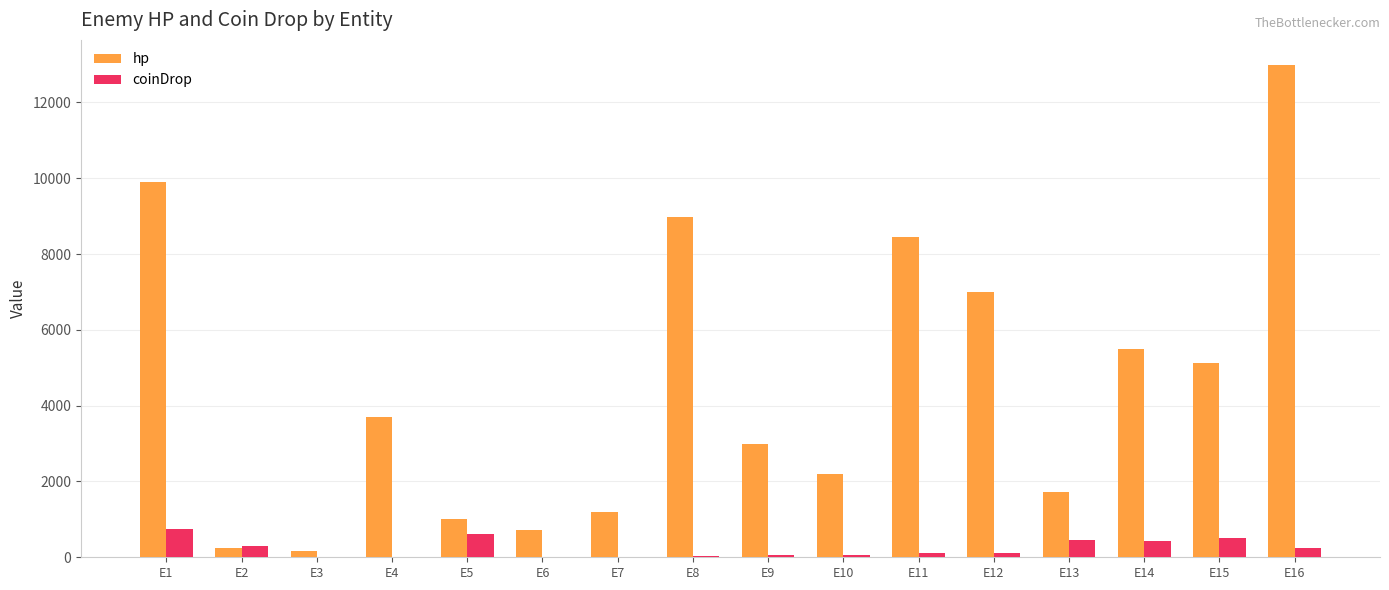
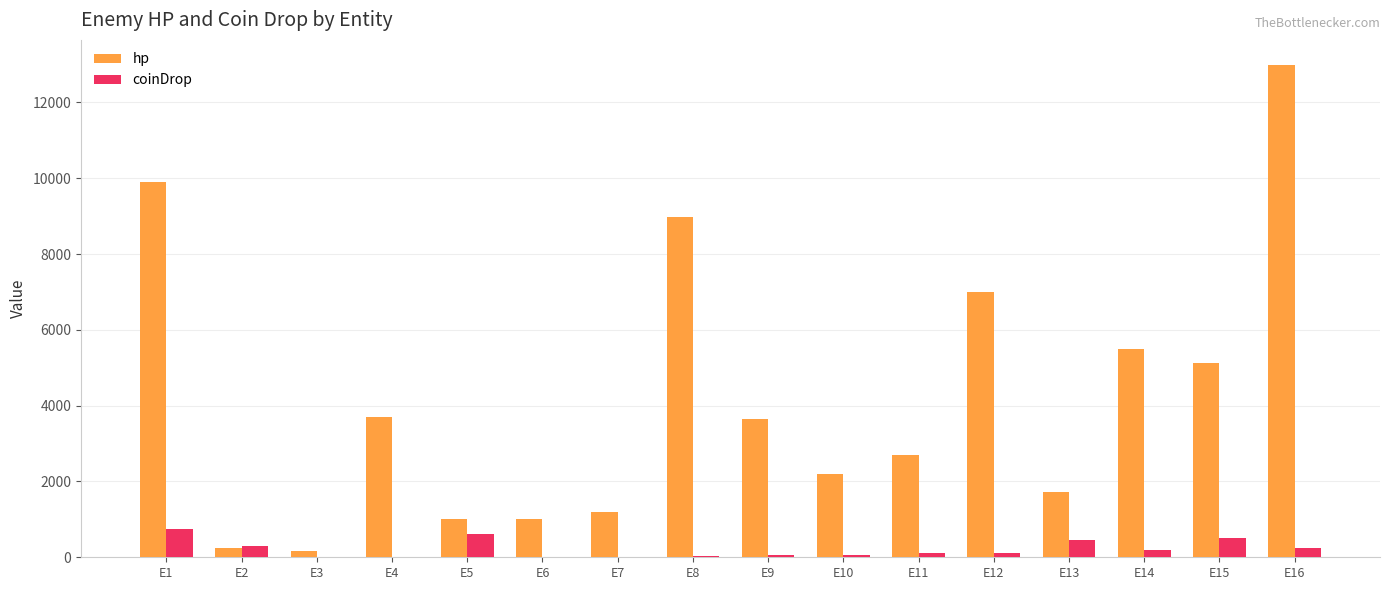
  {
    "hp": {
      "E1": 9900,
      "E2": 300,
      "E3": 200,
      "E4": 3700,
      "E5": 1000,
-     "E6": 700,
+     "E6": 1000,
      "E7": 1200,
      "E8": 9000,
-     "E9": 3000,
+     "E9": 3600,
      "E10": 2200,
-     "E11": 8400,
+     "E11": 2700,
      "E12": 7000,
      "E13": 1700,
      "E14": 5500,
      "E15": 5100,
      "E16": 13000
    },
    "coinDrop": {
      "E1": 700,
      "E2": 300,
      "E5": 600,
      "E11": 100,
      "E12": 100,
      "E13": 500,
-     "E14": 400,
+     "E14": 200,
      "E15": 500,
      "E16": 300
    }
  }
